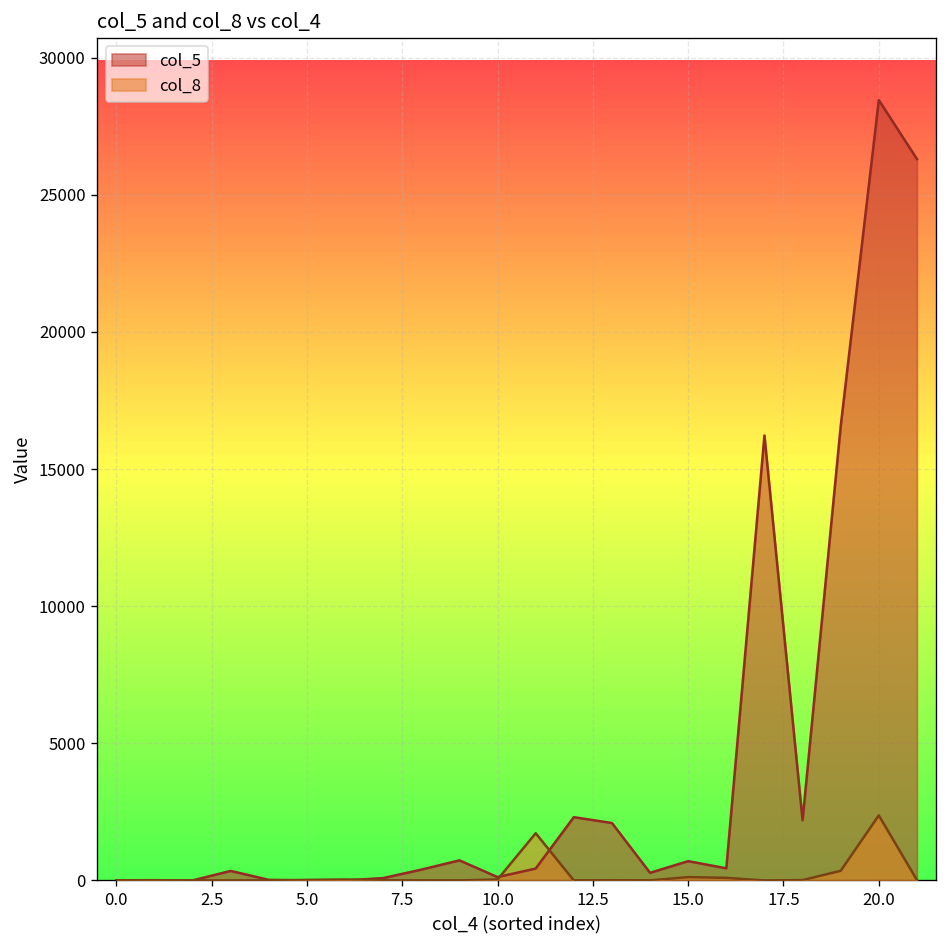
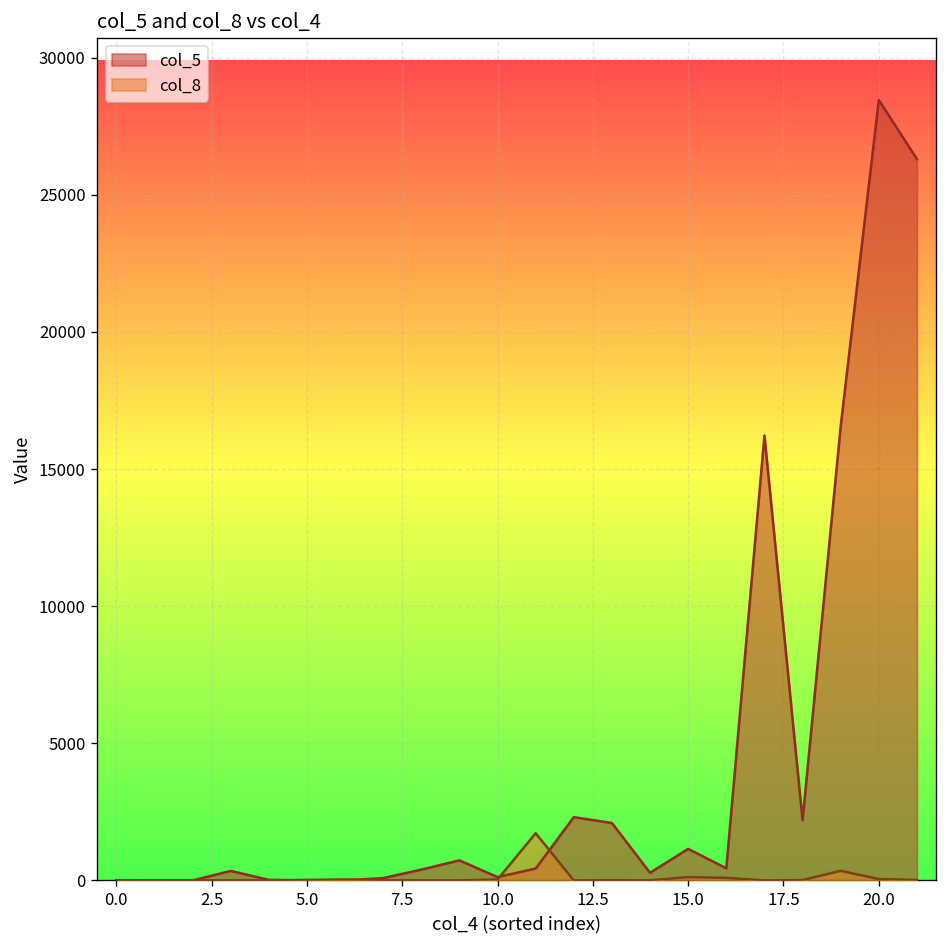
  {
    "col_5": {
-     "15.0": 700,
+     "15.0": 1200,
      "20.0": 28500
    },
    "col_8": {
      "15.0": 100,
-     "20.0": 2400
+     "20.0": 100
    }
  }
